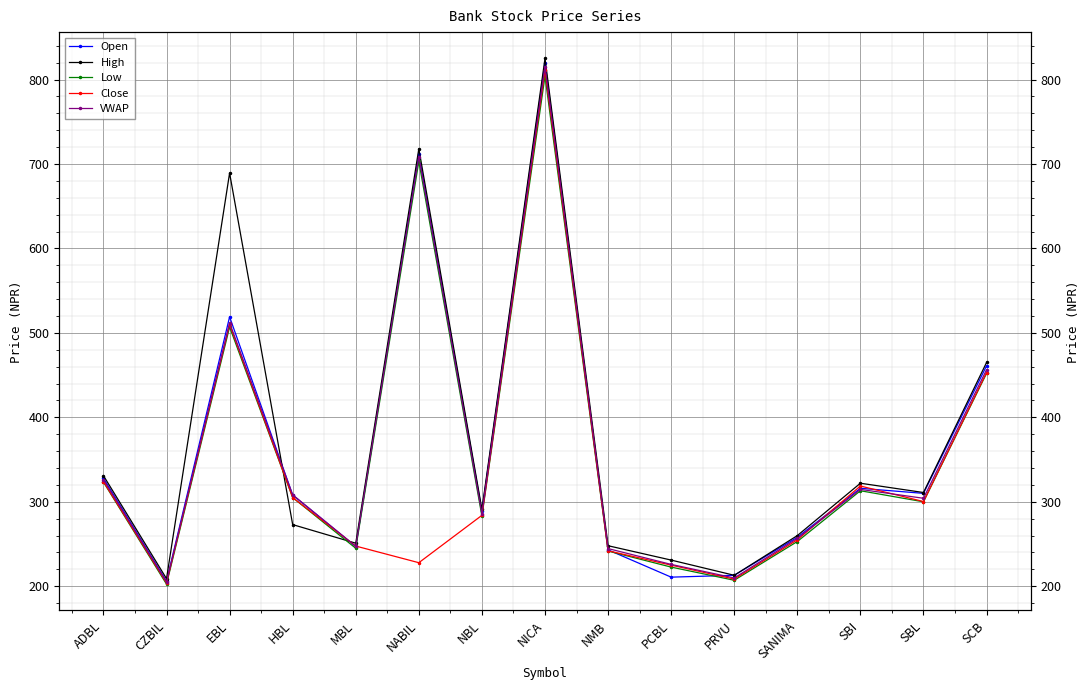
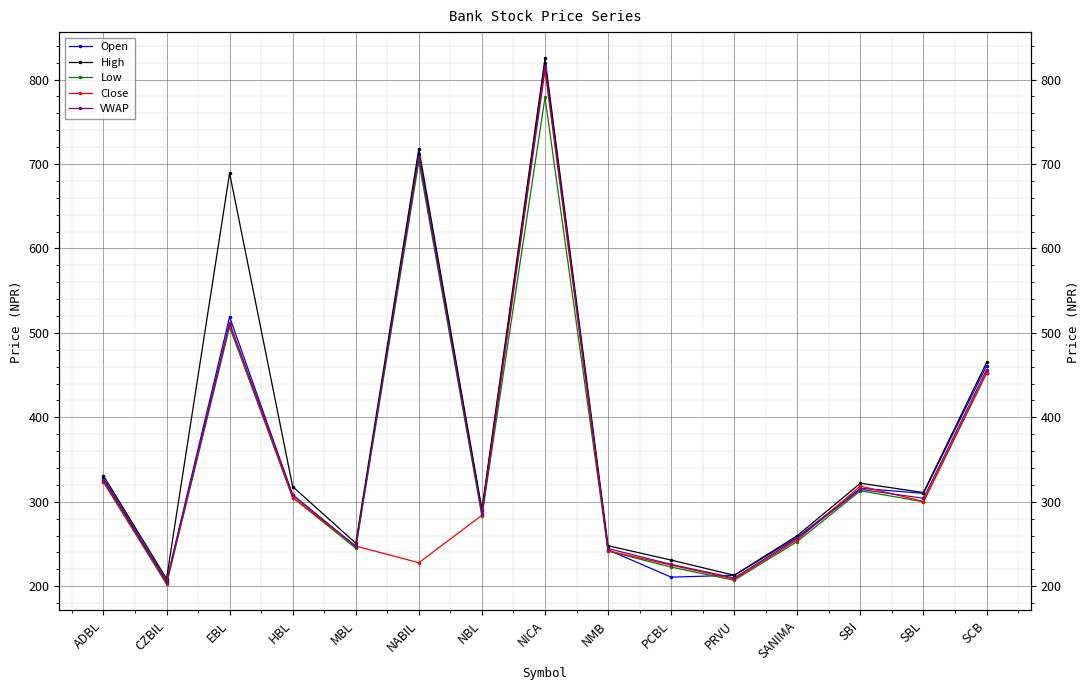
  {
    "Open": {
      "EBL": 520,
      "NABIL": 710,
      "NICA": 820,
      "PCBL": 210,
      "SCB": 460
    },
    "High": {
      "ADBL": 330,
      "EBL": 690,
-     "HBL": 270,
+     "HBL": 320,
      "MBL": 250,
      "NABIL": 720,
      "NICA": 830,
      "NMB": 250,
      "PCBL": 230,
      "SBI": 320,
      "SCB": 470
    },
    "Low": {
      "EBL": 510,
      "NABIL": 700,
-     "NICA": 800
+     "NICA": 780
    },
    "Close": {
      "NABIL": 230,
      "NICA": 810
    },
    "VWAP": {
      "NABIL": 710,
      "NICA": 820,
      "SBL": 300,
      "SCB": 460
    }
  }
